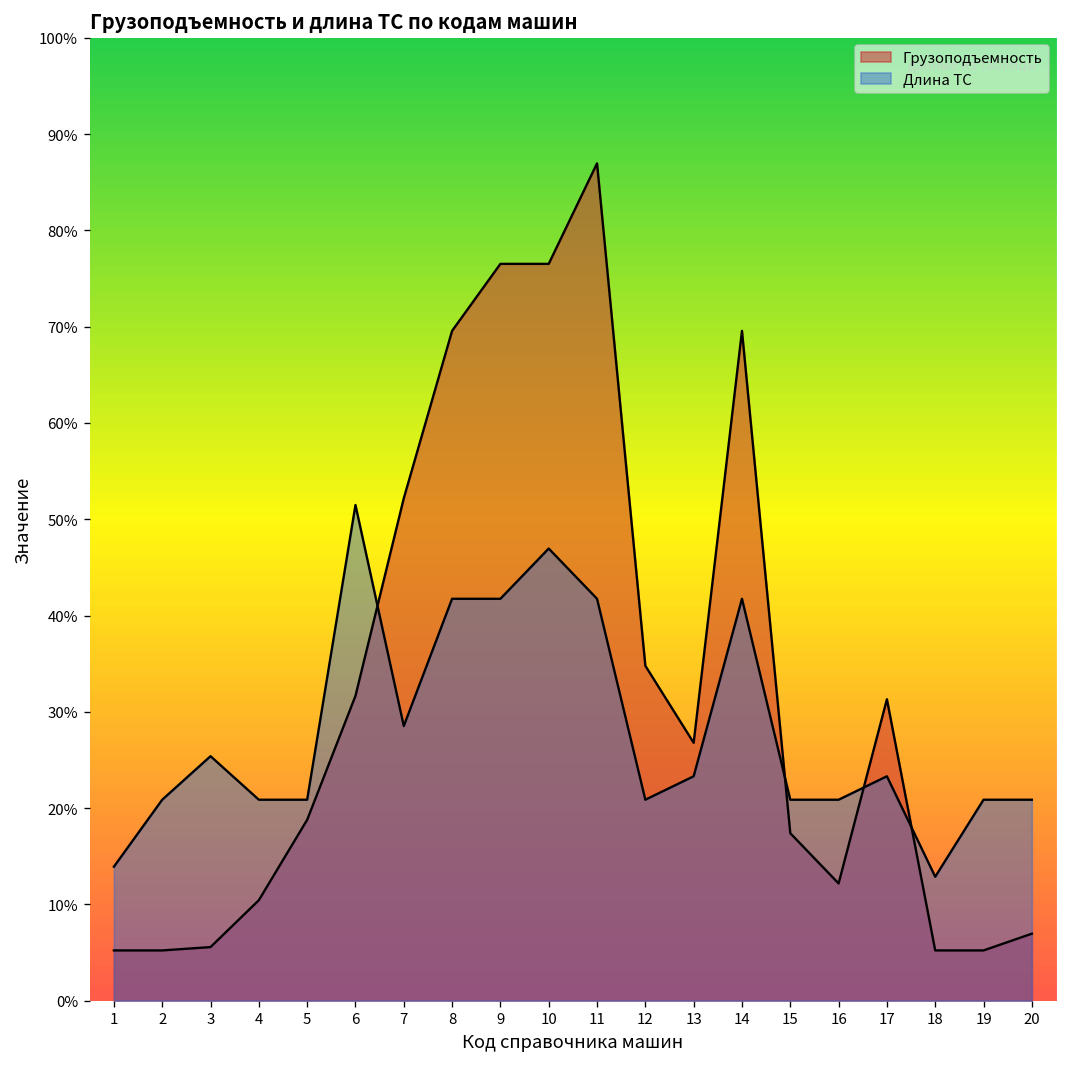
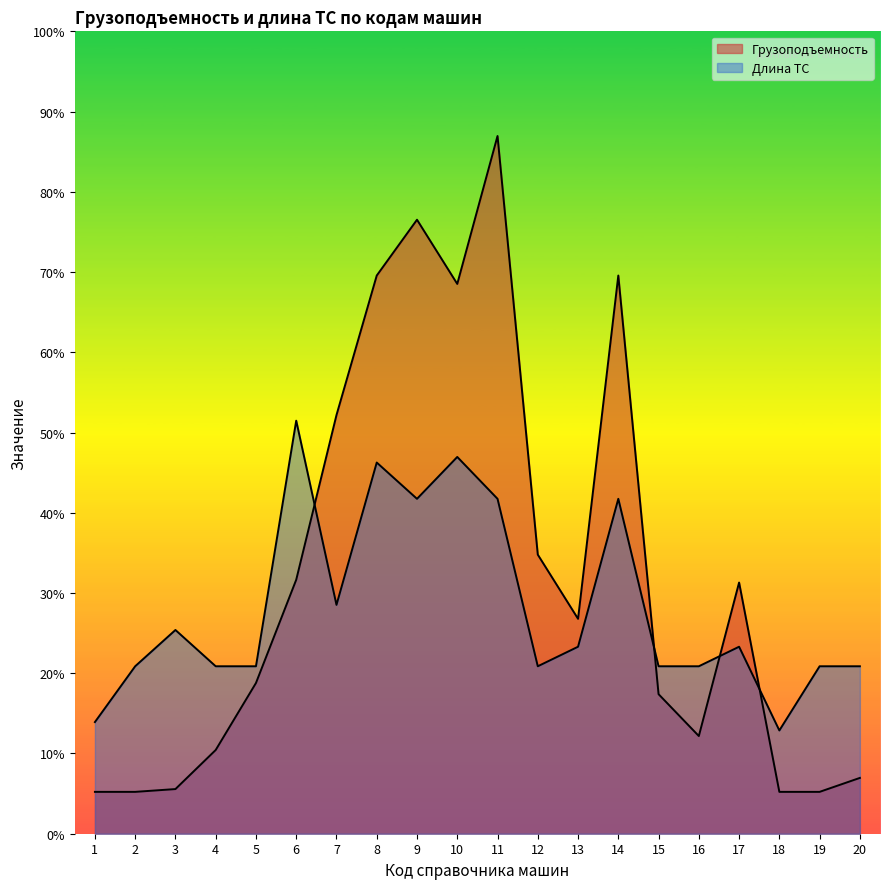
  {
    "Грузоподъемность": {
      "1": "5%",
      "2": "5%",
      "3": "6%",
      "4": "10%",
      "5": "19%",
      "6": "32%",
      "7": "52%",
      "8": "70%",
      "9": "77%",
-     "10": "77%",
+     "10": "69%",
      "11": "87%",
      "12": "35%",
      "13": "27%",
      "14": "70%",
      "15": "17%",
      "16": "12%",
      "17": "31%",
      "18": "5%",
      "19": "5%",
      "20": "7%"
    },
    "Длина ТС": {
      "1": "14%",
      "2": "21%",
      "3": "25%",
      "4": "21%",
      "5": "21%",
      "6": "51%",
      "7": "29%",
-     "8": "42%",
+     "8": "46%",
      "9": "42%",
      "10": "47%",
      "11": "42%",
      "12": "21%",
      "13": "23%",
      "14": "42%",
      "15": "21%",
      "16": "21%",
      "17": "23%",
      "18": "13%",
      "19": "21%",
      "20": "21%"
    }
  }
